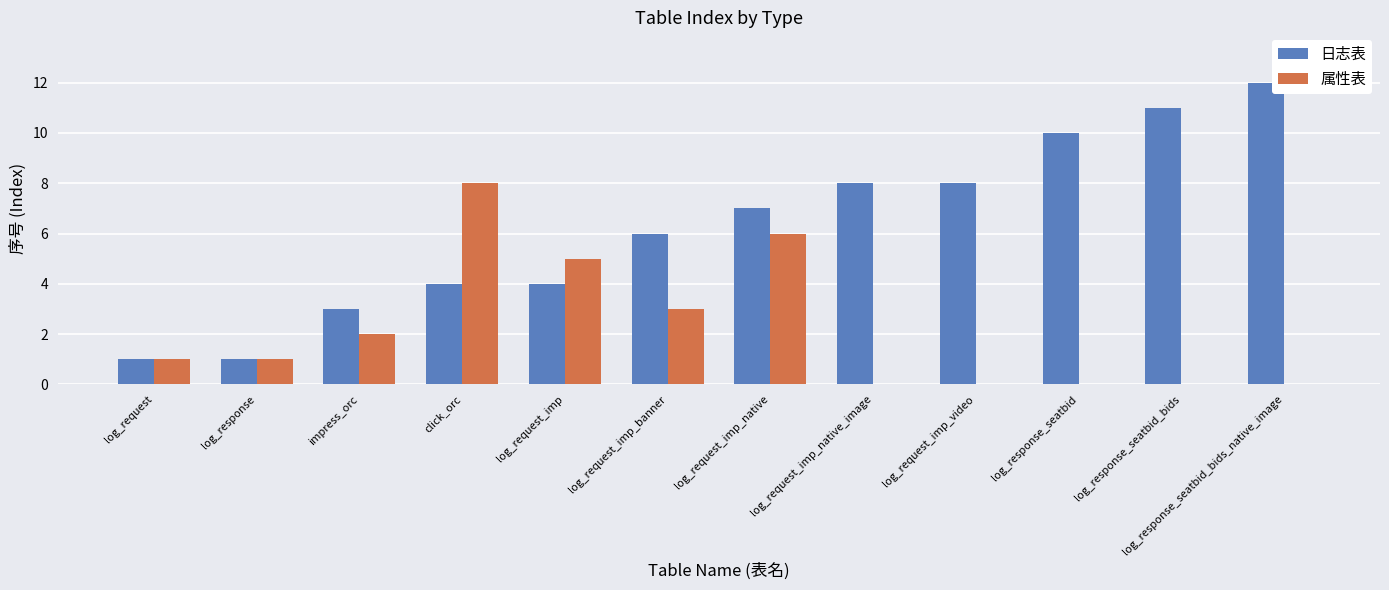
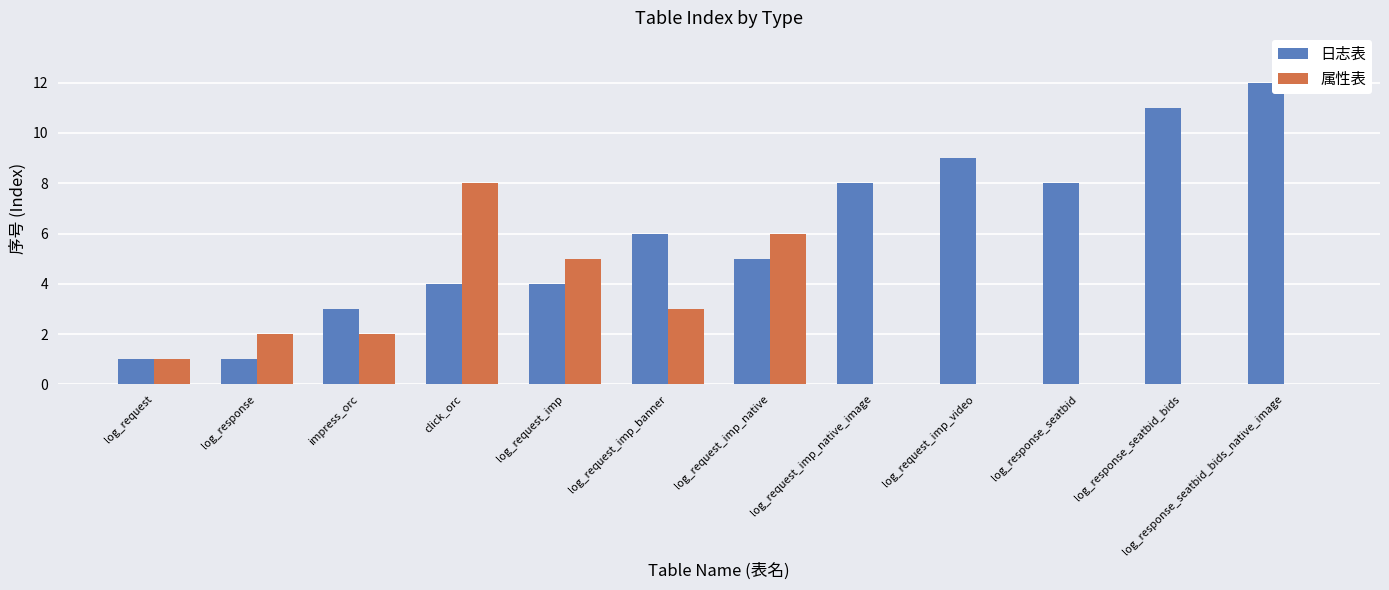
  {
    "日志表": {
      "log_request": 1,
      "log_response": 1,
      "impress_orc": 3,
      "click_orc": 4,
      "log_request_imp": 4,
      "log_request_imp_banner": 6,
-     "log_request_imp_native": 7,
+     "log_request_imp_native": 5,
      "log_request_imp_native_image": 8,
-     "log_request_imp_video": 8,
-     "log_response_seatbid": 10,
+     "log_request_imp_video": 9,
+     "log_response_seatbid": 8,
      "log_response_seatbid_bids": 11,
      "log_response_seatbid_bids_native_image": 12
    },
    "属性表": {
      "log_request": 1,
-     "log_response": 1,
+     "log_response": 2,
      "impress_orc": 2,
      "click_orc": 8,
      "log_request_imp": 5,
      "log_request_imp_banner": 3,
      "log_request_imp_native": 6,
      "log_request_imp_native_image": 0,
      "log_request_imp_video": 0,
      "log_response_seatbid": 0,
      "log_response_seatbid_bids": 0,
      "log_response_seatbid_bids_native_image": 0
    }
  }
